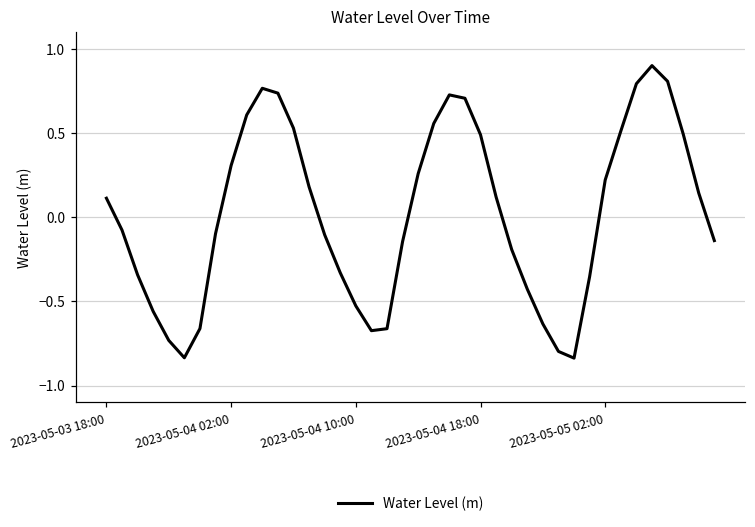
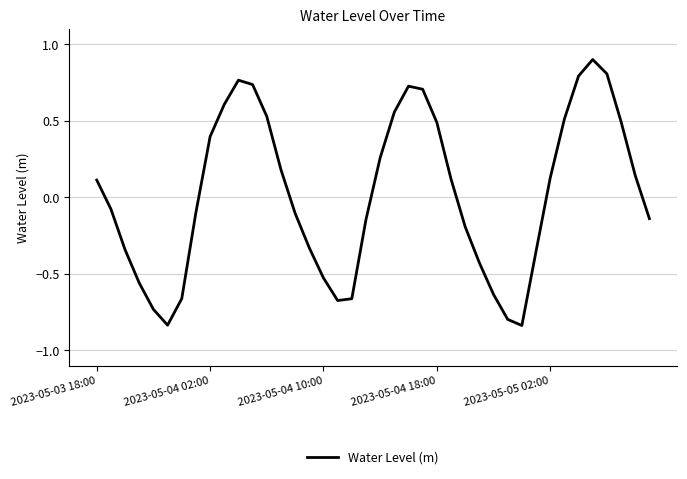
  {
    "2023-05-03 18:00": 0.11,
-   "2023-05-04 02:00": 0.31,
+   "2023-05-04 02:00": 0.40,
    "2023-05-04 10:00": -0.53,
    "2023-05-04 18:00": 0.49,
-   "2023-05-05 02:00": 0.22
+   "2023-05-05 02:00": 0.13
  }
